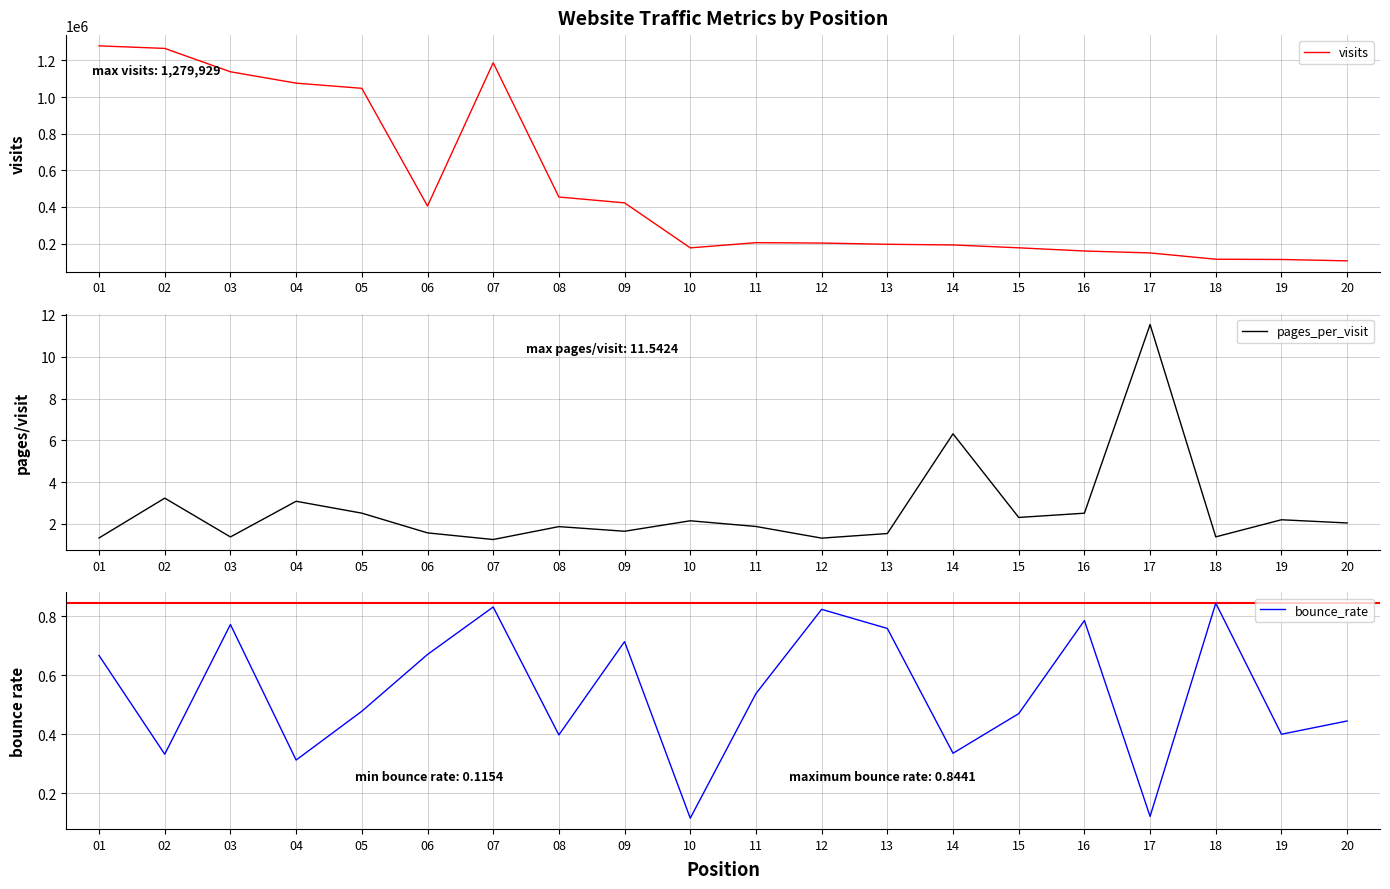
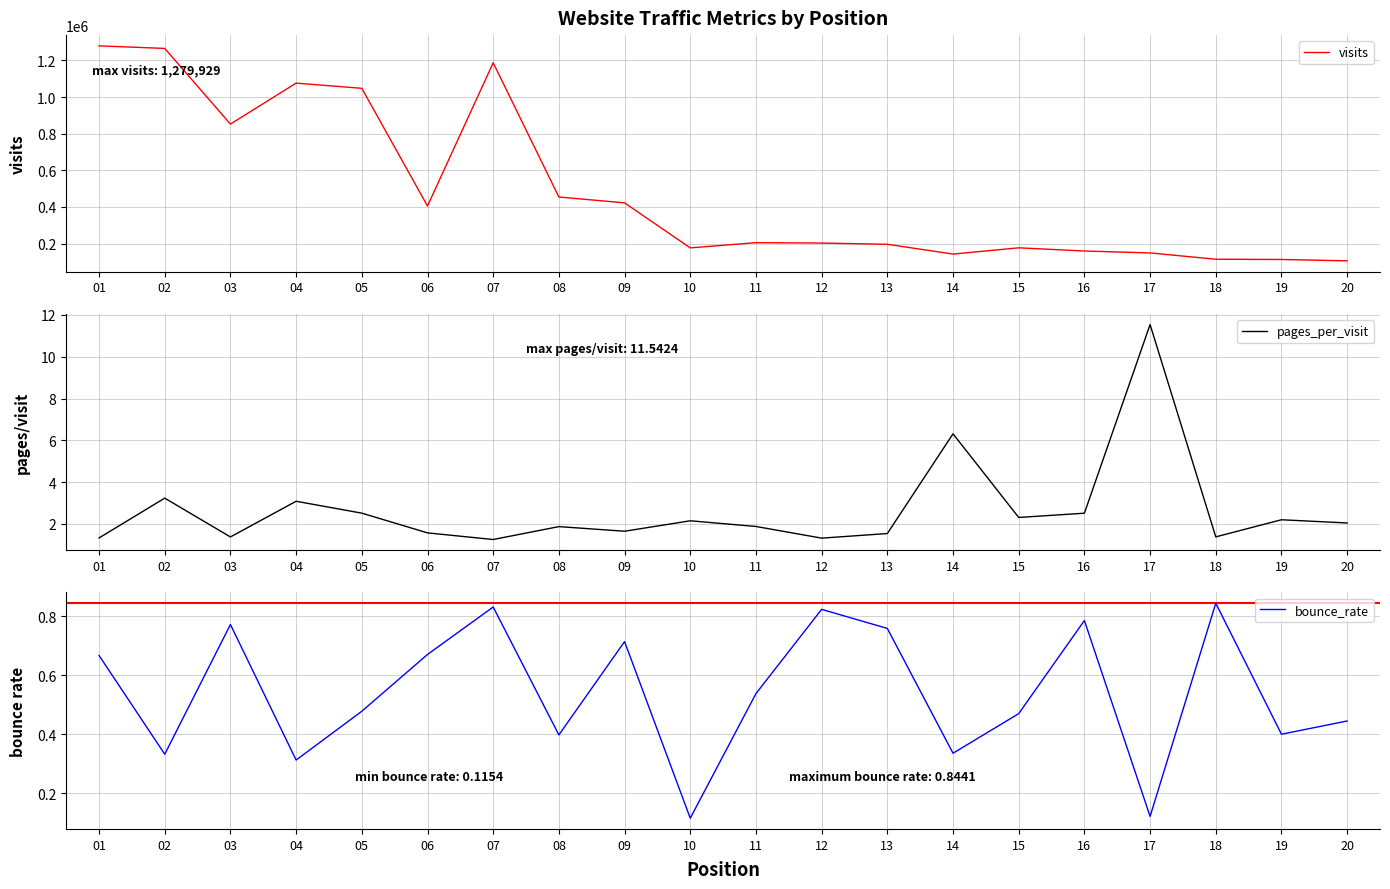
  {
    "Website Traffic Metrics by Position": {
      "02": 1270000,
-     "03": 1140000,
+     "03": 850000,
      "04": 1080000,
      "05": 1050000,
      "06": 400000,
      "07": 1190000,
      "08": 450000,
      "09": 420000,
      "10": 180000,
      "11": 200000,
      "12": 200000,
      "13": 200000,
-     "14": 190000,
+     "14": 140000,
      "15": 180000,
      "16": 160000,
      "17": 150000,
      "18": 110000,
      "19": 110000,
      "20": 110000
    }
  }
